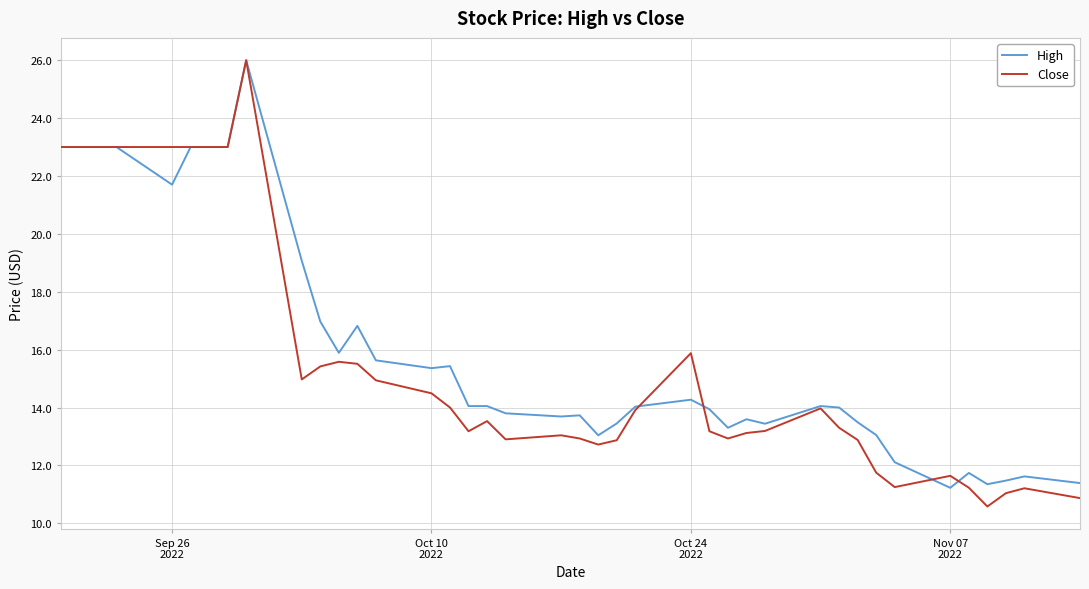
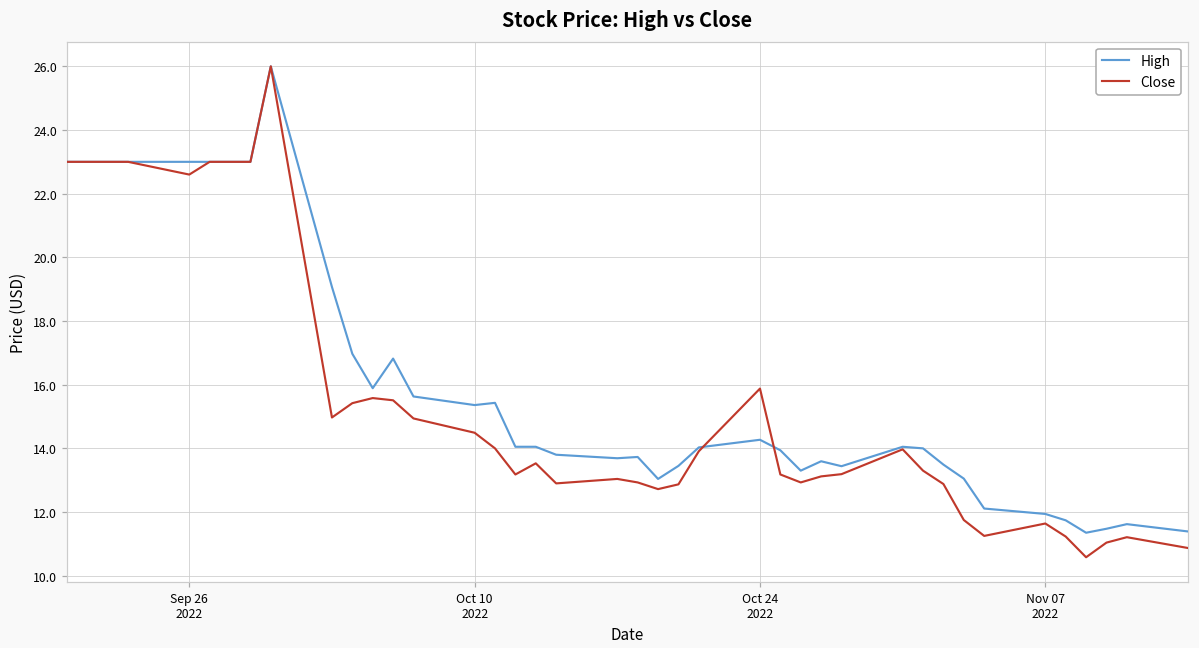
  {
    "High": {
-     "Sep 26 2022": 21.7,
+     "Sep 26 2022": 23.0,
      "Oct 10 2022": 15.4,
      "Oct 24 2022": 14.3,
-     "Nov 07 2022": 11.2
+     "Nov 07 2022": 11.9
    },
    "Close": {
-     "Sep 26 2022": 23.0,
+     "Sep 26 2022": 22.6,
      "Oct 10 2022": 14.5,
      "Oct 24 2022": 15.9,
      "Nov 07 2022": 11.6
    }
  }
